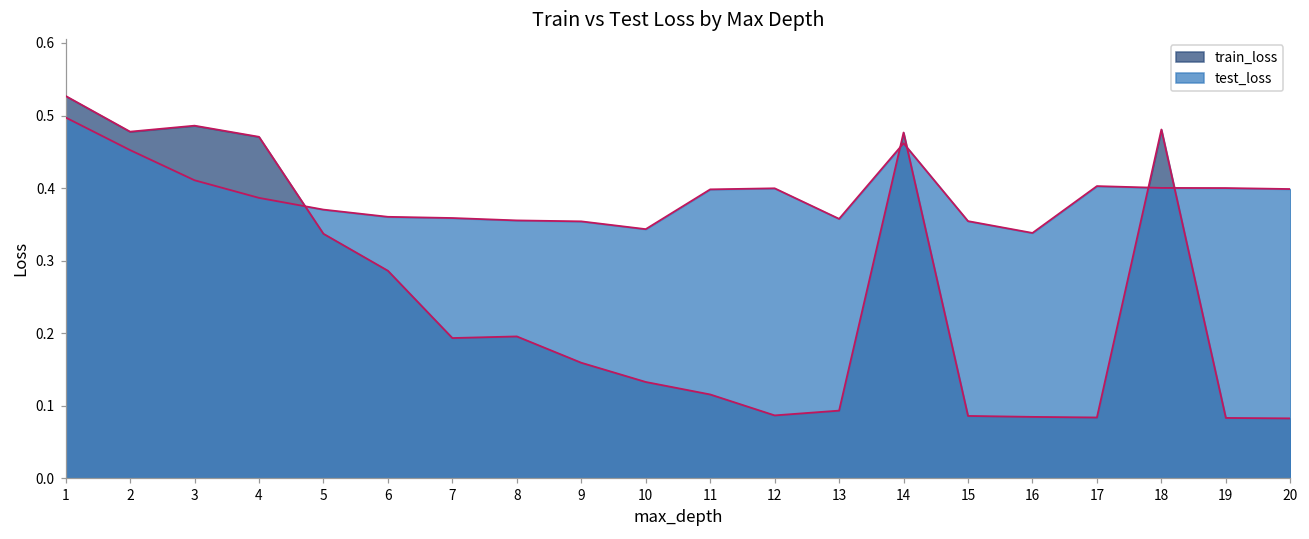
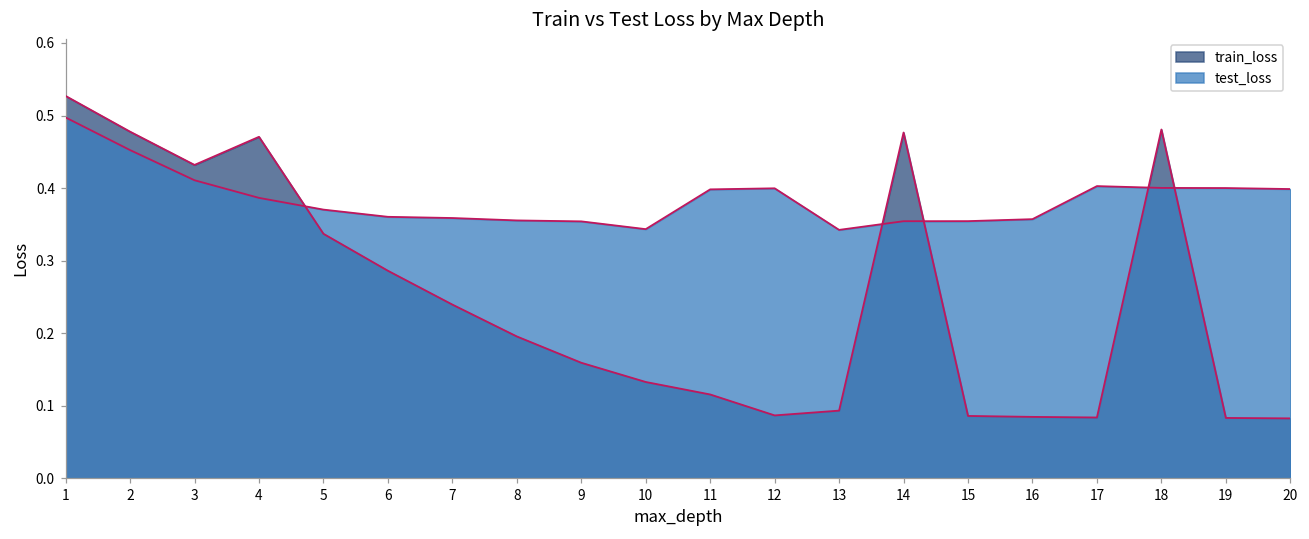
  {
    "train_loss": {
      "1": 0.53,
      "2": 0.48,
-     "3": 0.49,
+     "3": 0.43,
      "4": 0.47,
      "5": 0.34,
      "6": 0.29,
-     "7": 0.19,
+     "7": 0.24,
      "8": 0.20,
      "9": 0.16,
      "10": 0.13,
      "11": 0.12,
      "12": 0.09,
      "13": 0.09,
      "14": 0.48,
      "15": 0.09,
      "16": 0.08,
      "17": 0.08,
      "18": 0.48,
      "19": 0.08,
      "20": 0.08
    },
    "test_loss": {
      "1": 0.50,
      "2": 0.45,
      "3": 0.41,
      "4": 0.39,
      "5": 0.37,
      "6": 0.36,
      "7": 0.36,
      "8": 0.36,
      "9": 0.35,
      "10": 0.34,
      "11": 0.40,
      "12": 0.40,
-     "13": 0.36,
-     "14": 0.46,
+     "13": 0.34,
+     "14": 0.35,
      "15": 0.35,
-     "16": 0.34,
+     "16": 0.36,
      "17": 0.40,
      "18": 0.40,
      "19": 0.40,
      "20": 0.40
    }
  }
